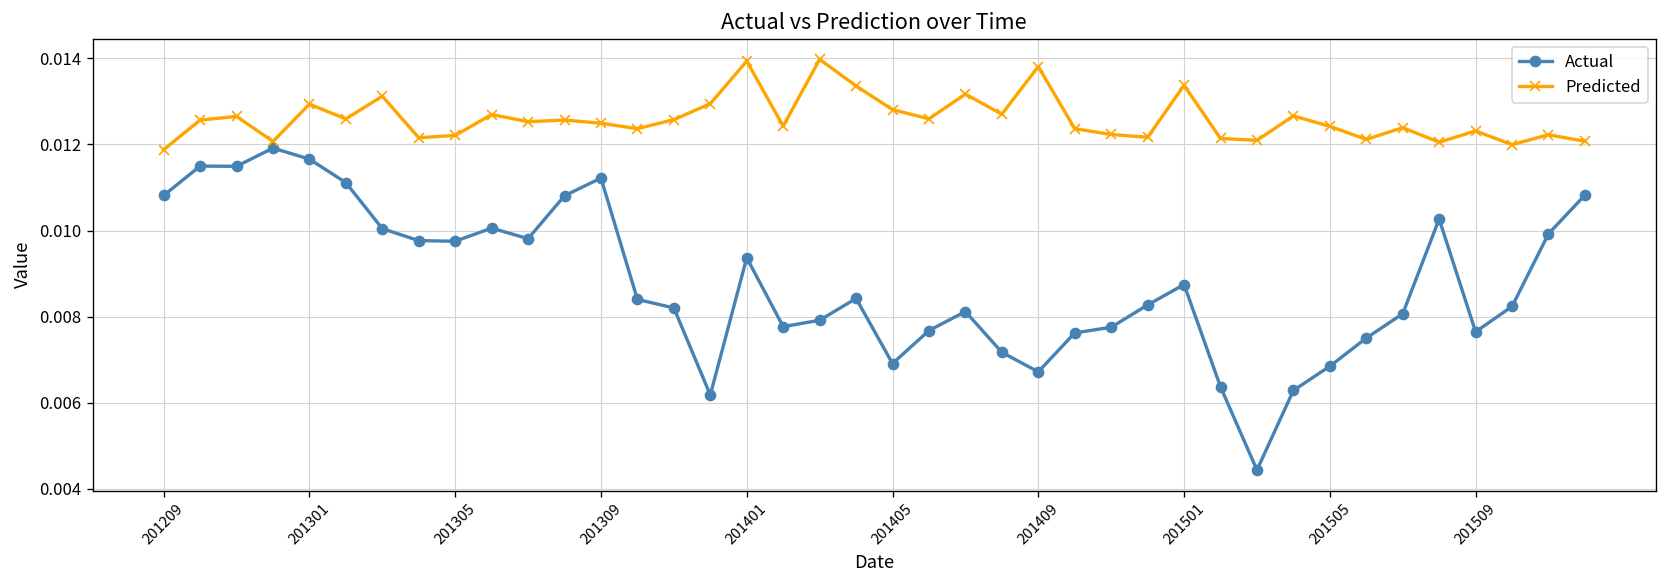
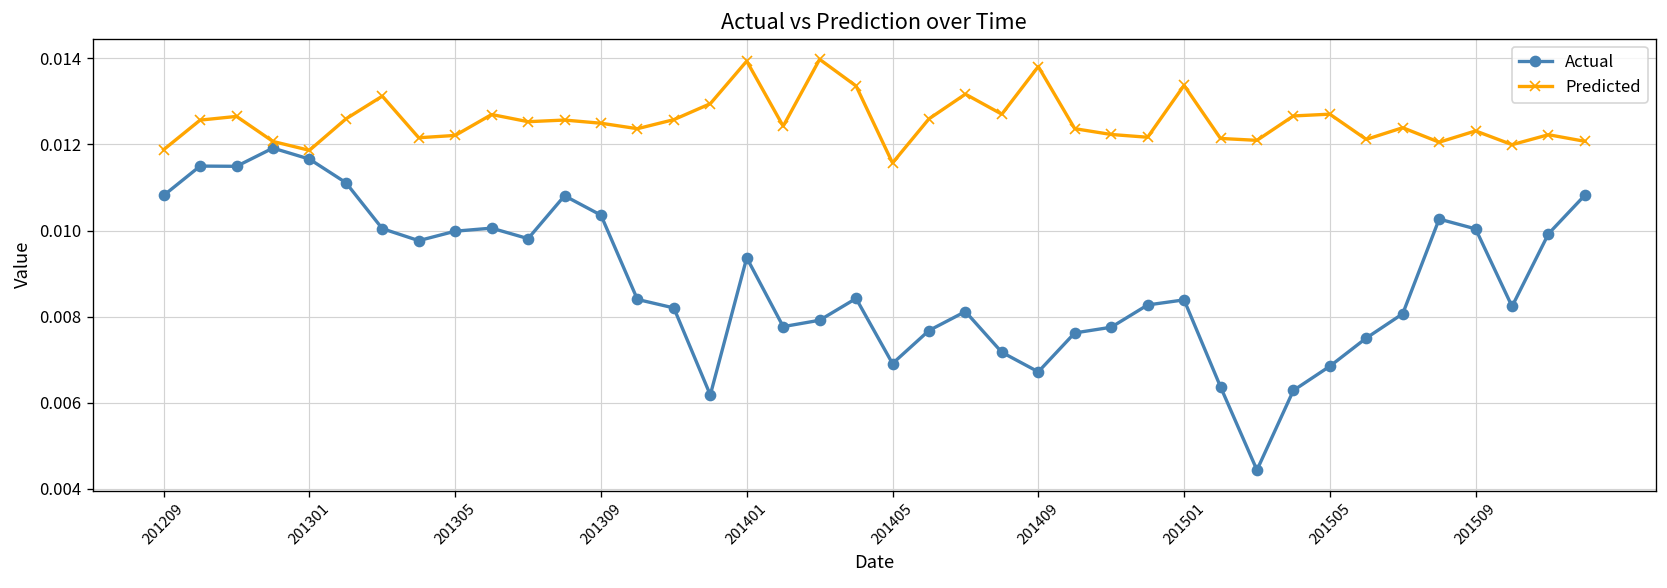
  {
    "Actual": {
      "201209": 0.0108,
      "201301": 0.0117,
-     "201305": 0.0098,
-     "201309": 0.0112,
+     "201305": 0.0100,
+     "201309": 0.0104,
      "201401": 0.0094,
      "201405": 0.0069,
      "201409": 0.0067,
-     "201501": 0.0087,
+     "201501": 0.0084,
      "201505": 0.0068,
-     "201509": 0.0076
+     "201509": 0.0100
    },
    "Predicted": {
      "201209": 0.0119,
-     "201301": 0.0129,
+     "201301": 0.0119,
      "201305": 0.0122,
      "201309": 0.0125,
      "201401": 0.0139,
-     "201405": 0.0128,
+     "201405": 0.0116,
      "201409": 0.0138,
      "201501": 0.0134,
-     "201505": 0.0124,
+     "201505": 0.0127,
      "201509": 0.0123
    }
  }
